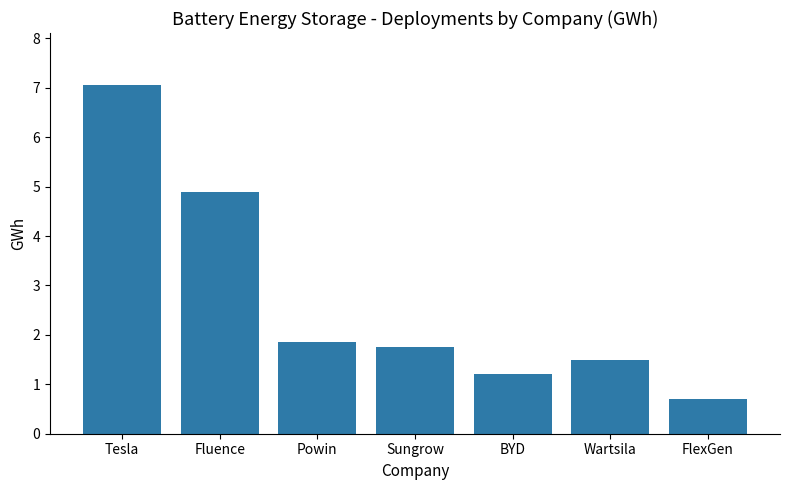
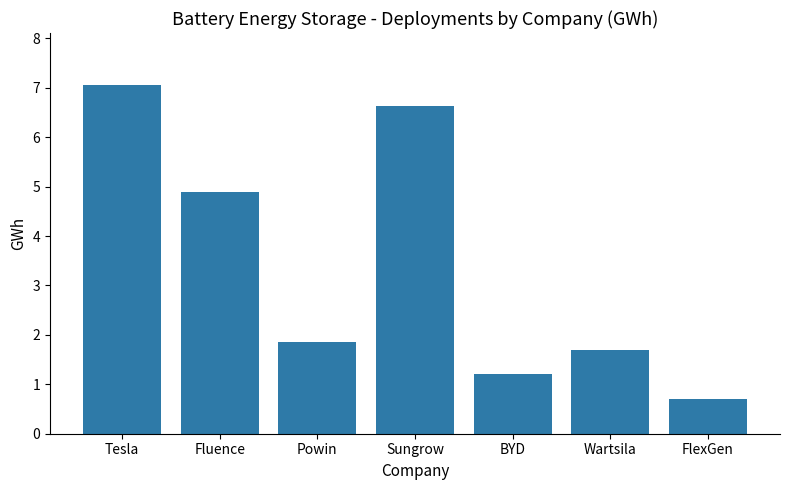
  {
    "Tesla": 7.1,
    "Fluence": 4.9,
    "Powin": 1.9,
-   "Sungrow": 1.8,
+   "Sungrow": 6.6,
    "BYD": 1.2,
-   "Wartsila": 1.5,
+   "Wartsila": 1.7,
    "FlexGen": 0.7
  }
